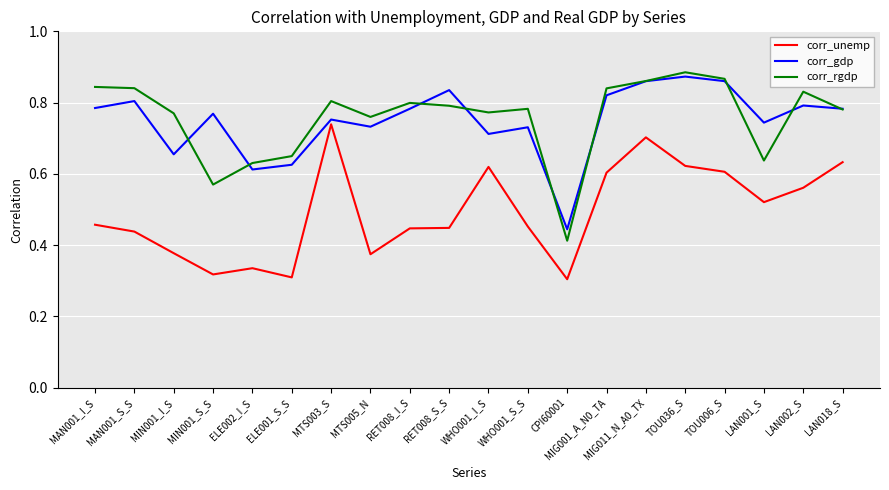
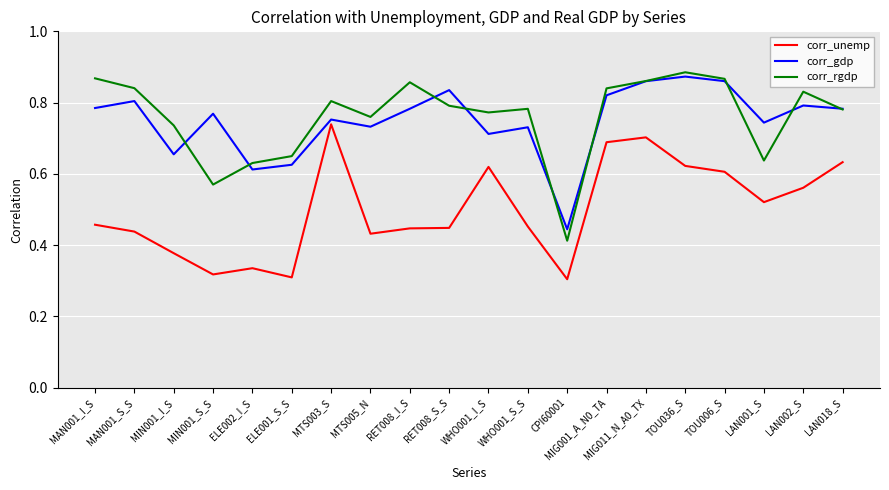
  {
    "corr_unemp": {
      "MAN001_I_S": 0.46,
      "MAN001_S_S": 0.44,
      "MIN001_I_S": 0.38,
      "MIN001_S_S": 0.32,
      "ELE002_I_S": 0.34,
      "ELE001_S_S": 0.31,
      "MTS003_S": 0.74,
-     "MTS005_N": 0.37,
+     "MTS005_N": 0.43,
      "RET008_I_S": 0.45,
      "RET008_S_S": 0.45,
      "WHO001_I_S": 0.62,
      "WHO001_S_S": 0.45,
      "CPI60001": 0.30,
-     "MIG001_A_N0_TA": 0.60,
+     "MIG001_A_N0_TA": 0.69,
      "MIG011_N_A0_TX": 0.70,
      "TOU036_S": 0.62,
      "TOU006_S": 0.61,
      "LAN001_S": 0.52,
      "LAN002_S": 0.56,
      "LAN018_S": 0.63
    },
    "corr_gdp": {
      "MAN001_I_S": 0.78,
      "MAN001_S_S": 0.80,
      "MIN001_I_S": 0.65,
      "MIN001_S_S": 0.77,
      "ELE002_I_S": 0.61,
      "ELE001_S_S": 0.63,
      "MTS003_S": 0.75,
      "MTS005_N": 0.73,
      "RET008_I_S": 0.78,
      "RET008_S_S": 0.84,
      "WHO001_I_S": 0.71,
      "WHO001_S_S": 0.73,
      "CPI60001": 0.44,
      "MIG001_A_N0_TA": 0.82,
      "TOU036_S": 0.87,
      "LAN001_S": 0.74,
      "LAN002_S": 0.79
    },
    "corr_rgdp": {
-     "MAN001_I_S": 0.84,
+     "MAN001_I_S": 0.87,
      "MAN001_S_S": 0.84,
-     "MIN001_I_S": 0.77,
+     "MIN001_I_S": 0.74,
      "MIN001_S_S": 0.57,
      "ELE002_I_S": 0.63,
      "ELE001_S_S": 0.65,
      "MTS003_S": 0.80,
      "MTS005_N": 0.76,
-     "RET008_I_S": 0.80,
+     "RET008_I_S": 0.86,
      "RET008_S_S": 0.79,
      "WHO001_I_S": 0.77,
      "WHO001_S_S": 0.78,
      "CPI60001": 0.41,
      "MIG001_A_N0_TA": 0.84,
      "TOU036_S": 0.89,
      "LAN001_S": 0.64,
      "LAN002_S": 0.83
    }
  }
